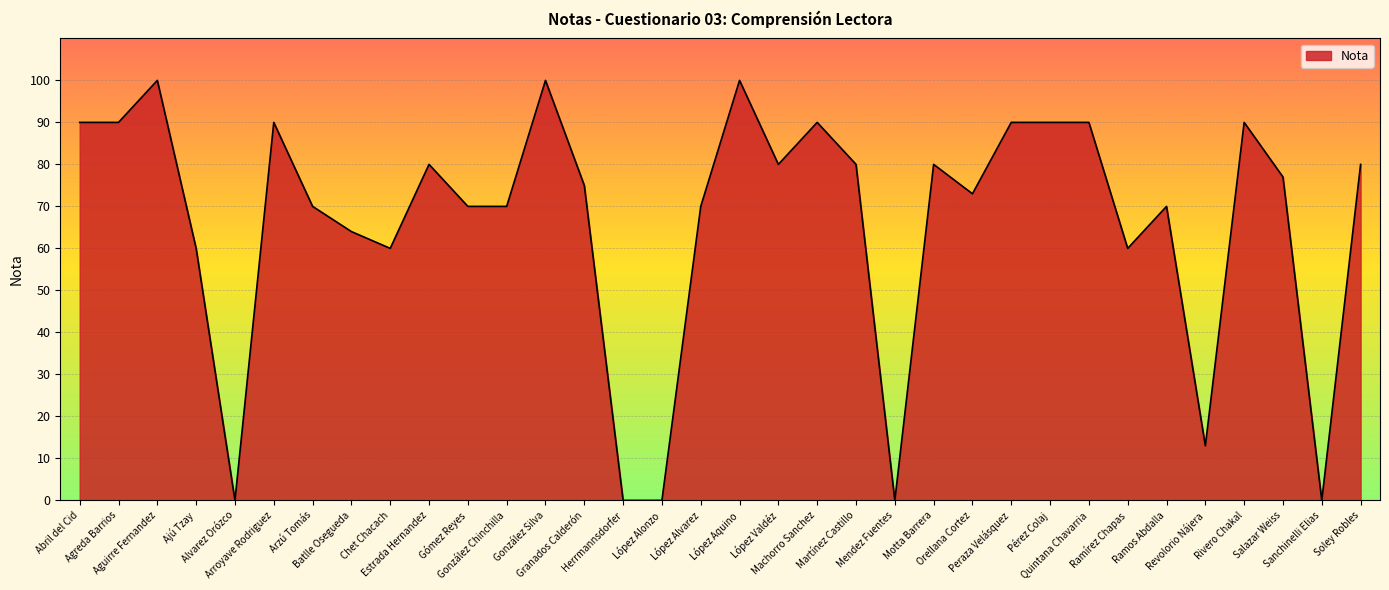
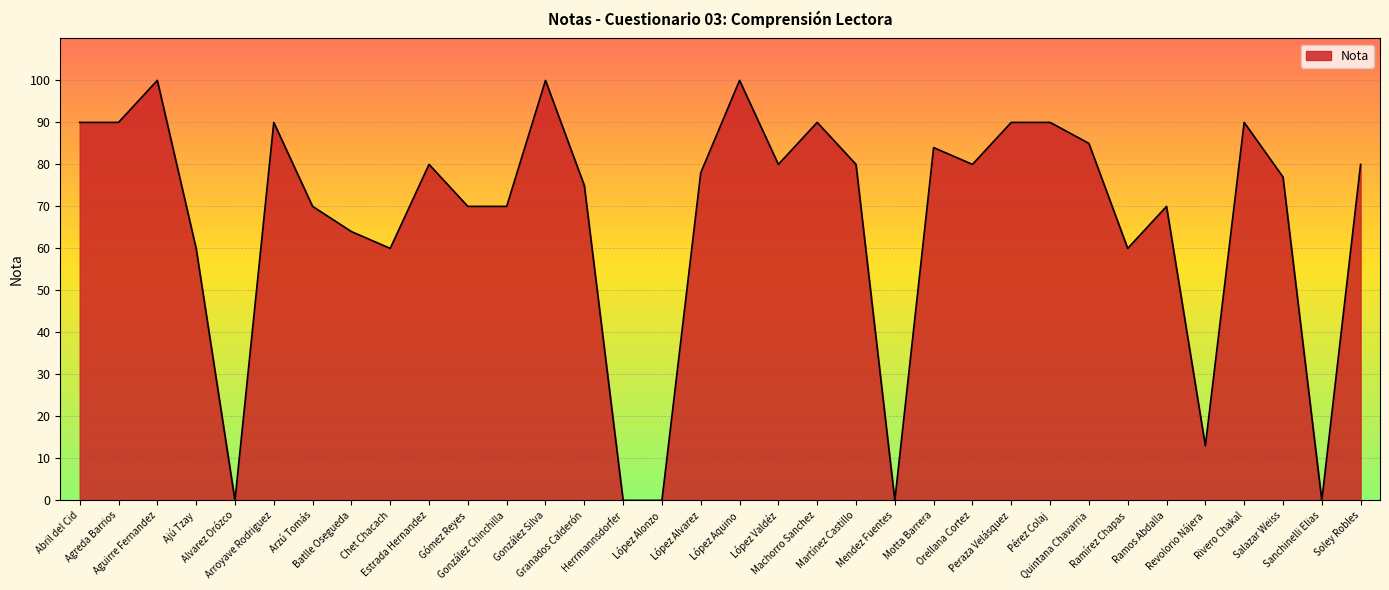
  {
    "Abril del Cid": 90,
    "Agreda Barrios": 90,
    "Aguirre Fernandez": 100,
    "Ajú Tzay": 60,
    "Alvarez Orózco": 0,
    "Arroyave Rodriguez": 90,
    "Arzú Tomás": 70,
    "Batlle Osegueda": 64,
    "Chet Chacach": 60,
    "Estrada Hernandez": 80,
    "Gómez Reyes": 70,
    "González Chinchilla": 70,
    "González Silva": 100,
    "Granados Calderón": 75,
    "Herrmannsdorfer": 0,
    "López Alonzo": 0,
-   "López Alvarez": 70,
+   "López Alvarez": 78,
    "López Aquino": 100,
    "López Valdéz": 80,
    "Machorro Sanchez": 90,
    "Martínez Castillo": 80,
    "Mendez Fuentes": 0,
-   "Motta Barrera": 80,
-   "Orellana Cortez": 73,
+   "Motta Barrera": 84,
+   "Orellana Cortez": 80,
    "Peraza Velásquez": 90,
    "Pérez Colaj": 90,
-   "Quintana Chavarria": 90,
+   "Quintana Chavarria": 85,
    "Ramírez Chapas": 60,
    "Ramos Abdalla": 70,
    "Revolorio Nájera": 13,
    "Rivero Chakal": 90,
    "Salazar Weiss": 77,
    "Sanchinelli Elias": 0,
    "Soley Robles": 80
  }
